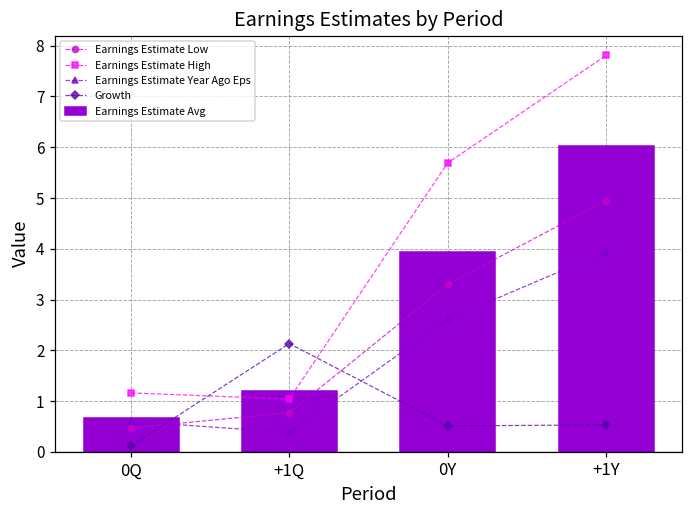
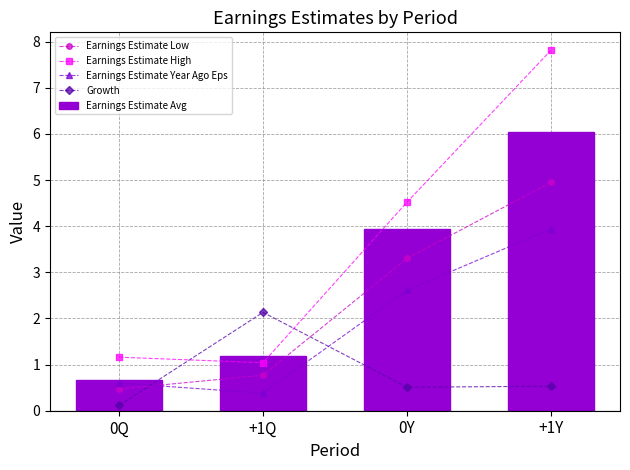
  {
    "Earnings Estimate High": {
      "0Q": 1.2,
      "+1Q": 1.0,
-     "0Y": 5.7,
+     "0Y": 4.5,
      "+1Y": 7.8
    }
  }
